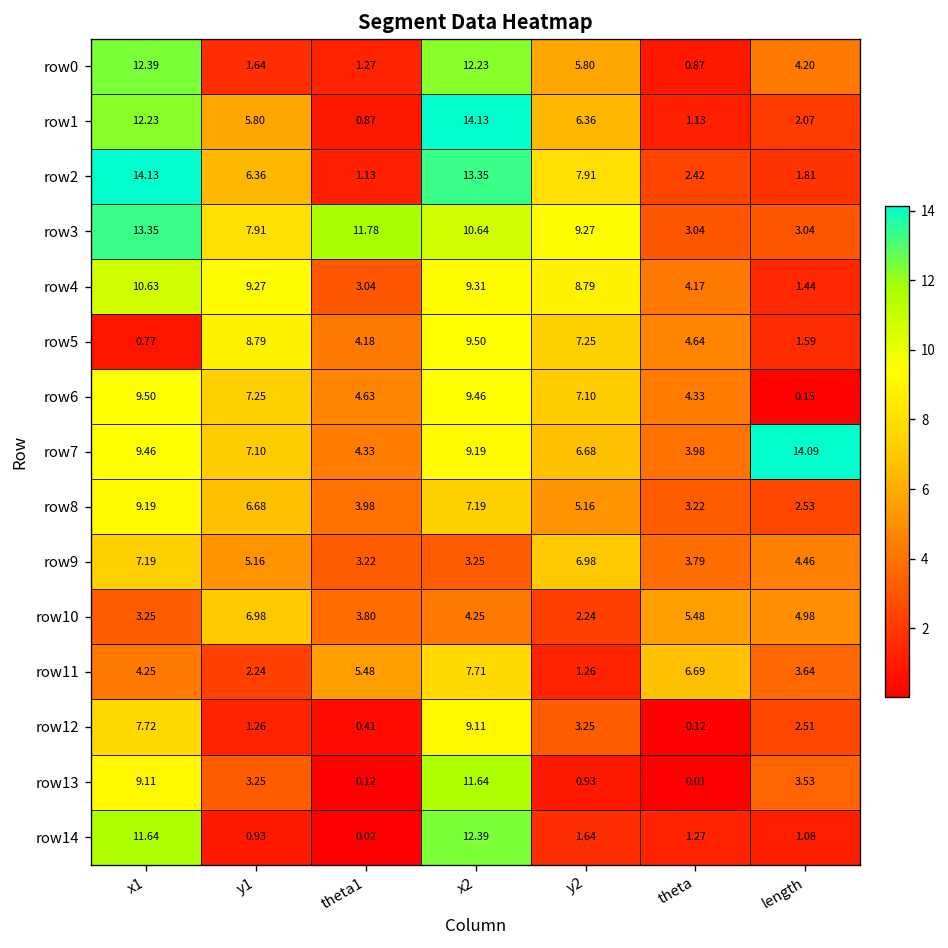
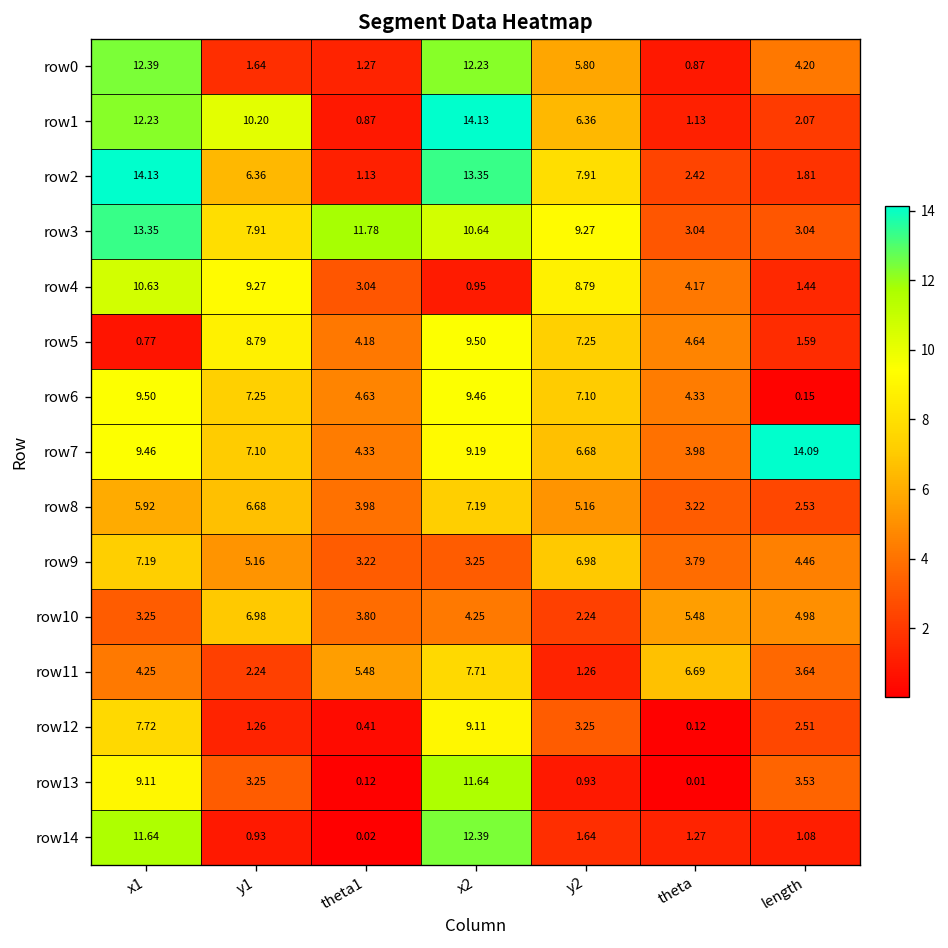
  {
    "row0": {
      "x1": 12.39,
      "y1": 1.64,
      "theta1": 1.27,
      "x2": 12.23,
      "y2": 5.80,
      "theta": 0.87,
      "length": 4.20
    },
    "row1": {
      "x1": 12.23,
-     "y1": 5.80,
+     "y1": 10.20,
      "theta1": 0.87,
      "x2": 14.13,
      "y2": 6.36,
      "theta": 1.13,
      "length": 2.07
    },
    "row2": {
      "x1": 14.13,
      "y1": 6.36,
      "theta1": 1.13,
      "x2": 13.35,
      "y2": 7.91,
      "theta": 2.42,
      "length": 1.81
    },
    "row3": {
      "x1": 13.35,
      "y1": 7.91,
      "theta1": 11.78,
      "x2": 10.64,
      "y2": 9.27,
      "theta": 3.04,
      "length": 3.04
    },
    "row4": {
      "x1": 10.63,
      "y1": 9.27,
      "theta1": 3.04,
-     "x2": 9.31,
+     "x2": 0.95,
      "y2": 8.79,
      "theta": 4.17,
      "length": 1.44
    },
    "row5": {
      "x1": 0.77,
      "y1": 8.79,
      "theta1": 4.18,
      "x2": 9.50,
      "y2": 7.25,
      "theta": 4.64,
      "length": 1.59
    },
    "row6": {
      "x1": 9.50,
      "y1": 7.25,
      "theta1": 4.63,
      "x2": 9.46,
      "y2": 7.10,
      "theta": 4.33,
      "length": 0.15
    },
    "row7": {
      "x1": 9.46,
      "y1": 7.10,
      "theta1": 4.33,
      "x2": 9.19,
      "y2": 6.68,
      "theta": 3.98,
      "length": 14.09
    },
    "row8": {
-     "x1": 9.19,
+     "x1": 5.92,
      "y1": 6.68,
      "theta1": 3.98,
      "x2": 7.19,
      "y2": 5.16,
      "theta": 3.22,
      "length": 2.53
    },
    "row9": {
      "x1": 7.19,
      "y1": 5.16,
      "theta1": 3.22,
      "x2": 3.25,
      "y2": 6.98,
      "theta": 3.79,
      "length": 4.46
    },
    "row10": {
      "x1": 3.25,
      "y1": 6.98,
      "theta1": 3.80,
      "x2": 4.25,
      "y2": 2.24,
      "theta": 5.48,
      "length": 4.98
    },
    "row11": {
      "x1": 4.25,
      "y1": 2.24,
      "theta1": 5.48,
      "x2": 7.71,
      "y2": 1.26,
      "theta": 6.69,
      "length": 3.64
    },
    "row12": {
      "x1": 7.72,
      "y1": 1.26,
      "theta1": 0.41,
      "x2": 9.11,
      "y2": 3.25,
      "theta": 0.12,
      "length": 2.51
    },
    "row13": {
      "x1": 9.11,
      "y1": 3.25,
      "theta1": 0.12,
      "x2": 11.64,
      "y2": 0.93,
      "theta": 0.01,
      "length": 3.53
    },
    "row14": {
      "x1": 11.64,
      "y1": 0.93,
      "theta1": 0.02,
      "x2": 12.39,
      "y2": 1.64,
      "theta": 1.27,
      "length": 1.08
    }
  }
